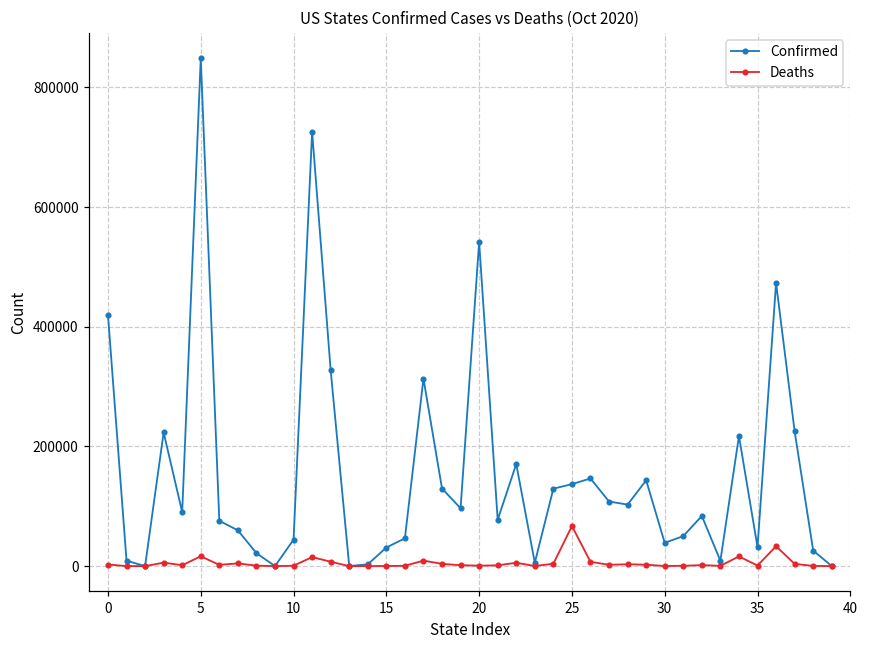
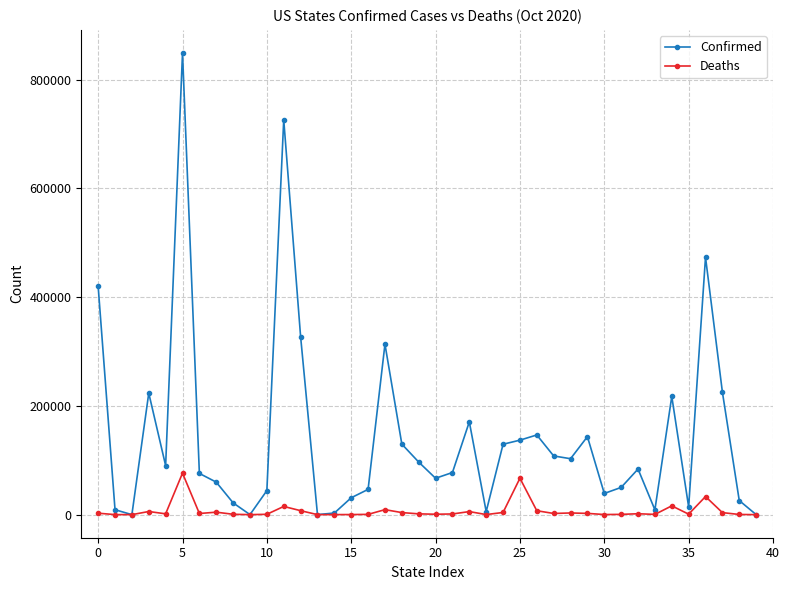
  {
    "Confirmed": {
      "0": 420000,
      "5": 850000,
      "10": 40000,
      "15": 30000,
-     "20": 540000,
+     "20": 70000,
      "25": 140000,
      "30": 40000,
-     "35": 30000
+     "35": 10000
    },
    "Deaths": {
      "0": 0,
-     "5": 20000,
+     "5": 80000,
      "10": 0,
      "15": 0,
      "20": 0,
      "25": 70000,
      "30": 0,
      "35": 0
    }
  }
